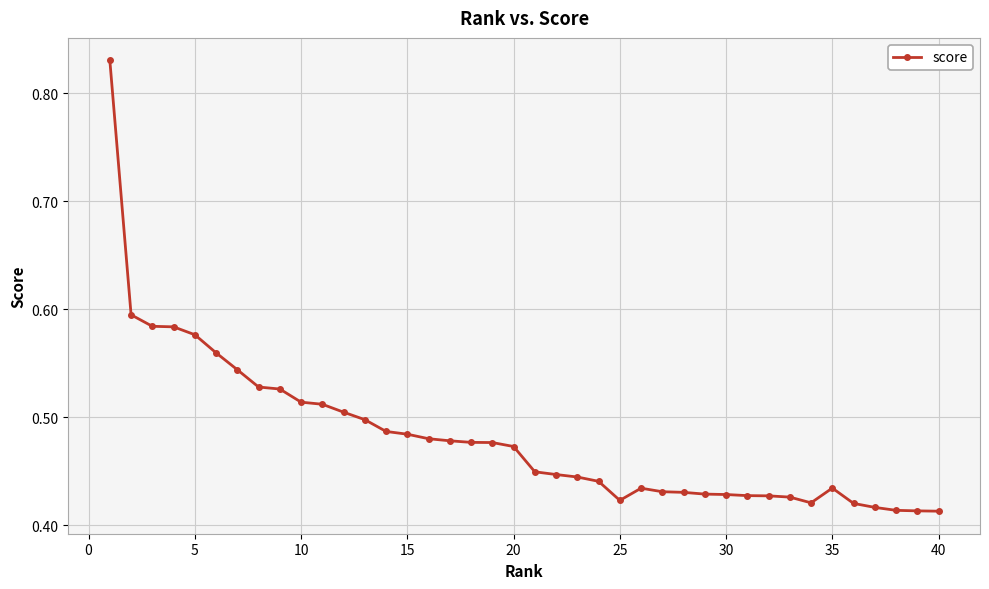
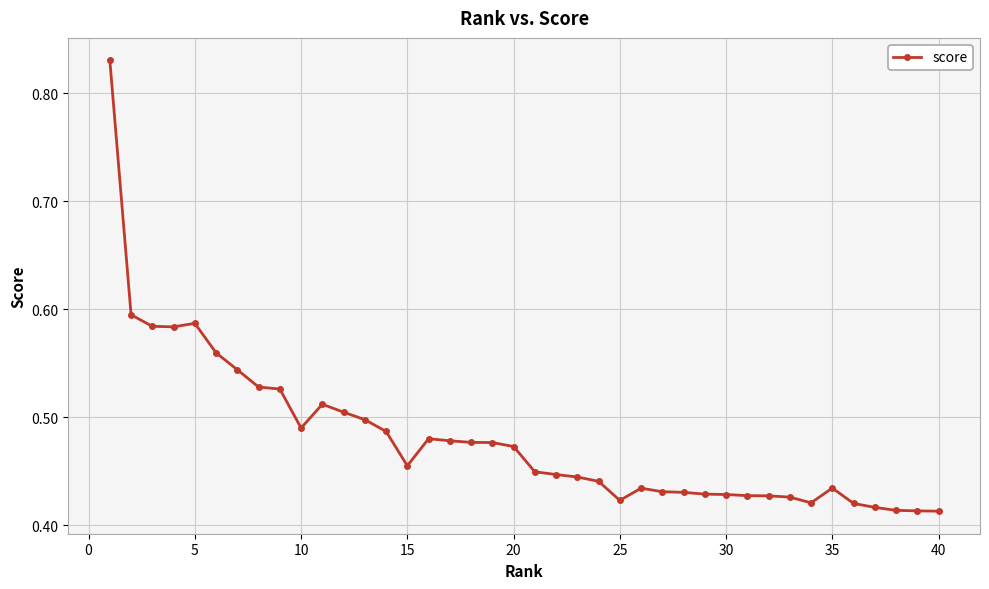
  {
-   "5": 0.576,
-   "10": 0.514,
-   "15": 0.484,
+   "5": 0.587,
+   "10": 0.490,
+   "15": 0.455,
    "20": 0.473,
    "25": 0.423,
    "30": 0.429,
    "35": 0.435,
    "40": 0.413
  }
